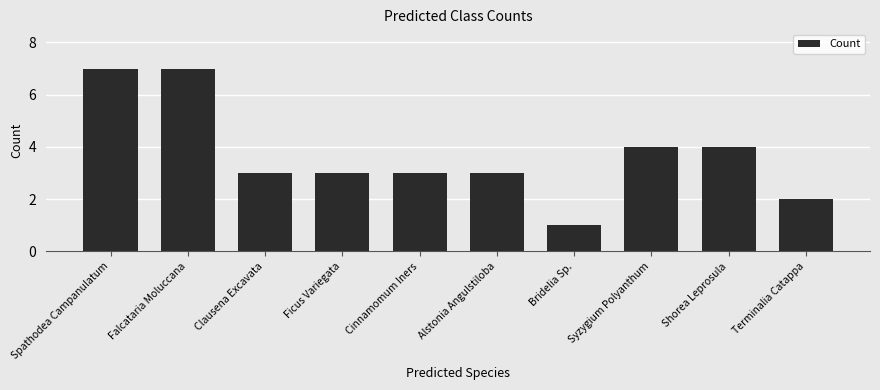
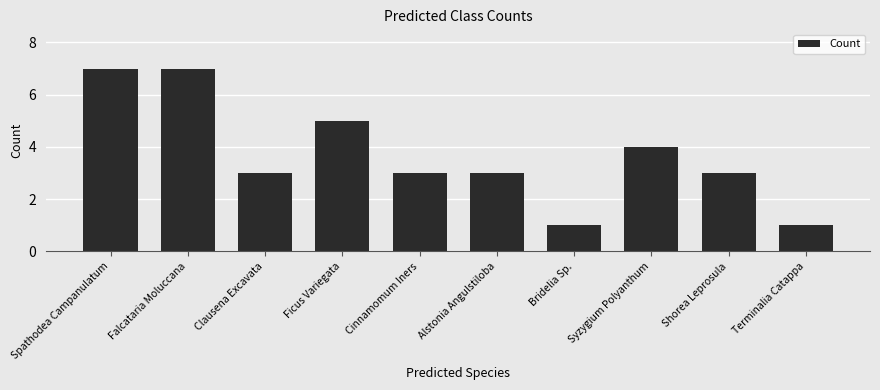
  {
    "Spathodea Campanulatum": 7,
    "Falcataria Moluccana": 7,
    "Clausena Excavata": 3,
-   "Ficus Variegata": 3,
+   "Ficus Variegata": 5,
    "Cinnamomum Iners": 3,
    "Alstonia Angulstiloba": 3,
    "Bridelia Sp.": 1,
    "Syzygium Polyanthum": 4,
-   "Shorea Leprosula": 4,
-   "Terminalia Catappa": 2
+   "Shorea Leprosula": 3,
+   "Terminalia Catappa": 1
  }
